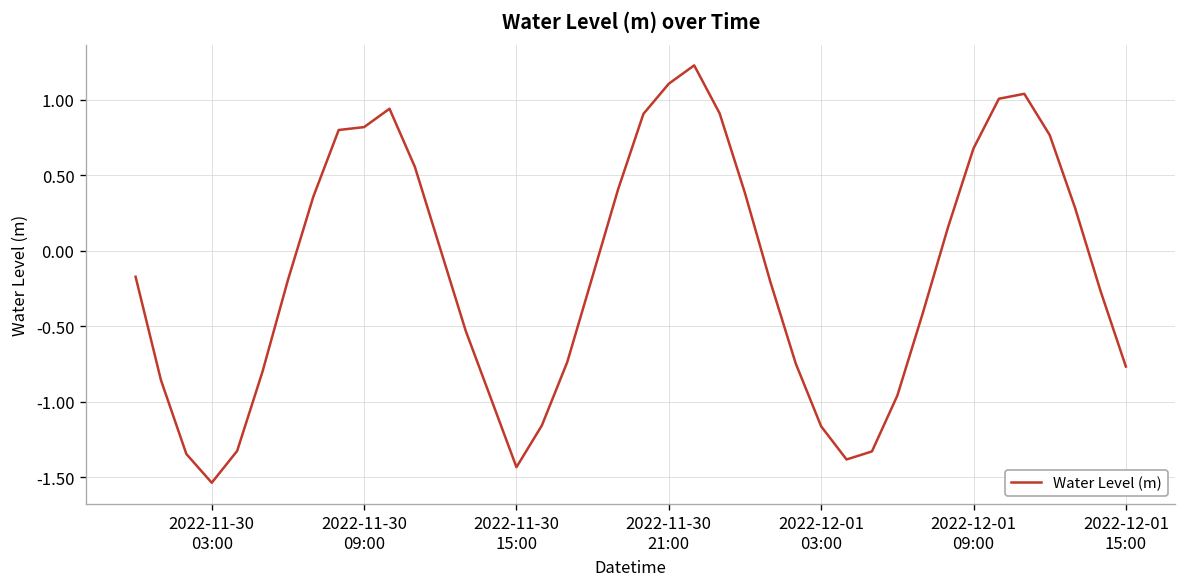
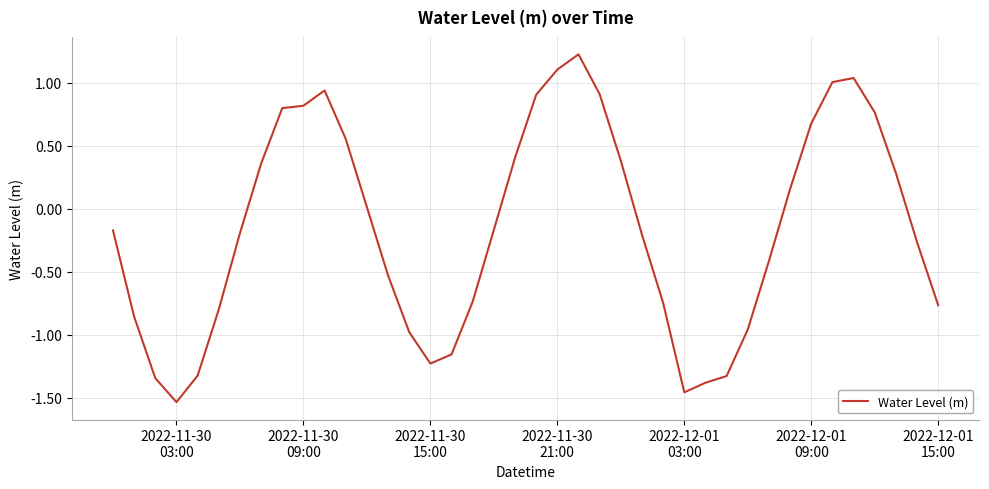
  {
    "2022-11-30 03:00": -1.54,
    "2022-11-30 09:00": 0.82,
-   "2022-11-30 15:00": -1.43,
+   "2022-11-30 15:00": -1.23,
    "2022-11-30 21:00": 1.11,
-   "2022-12-01 03:00": -1.16,
+   "2022-12-01 03:00": -1.46,
    "2022-12-01 09:00": 0.68,
    "2022-12-01 15:00": -0.77
  }
